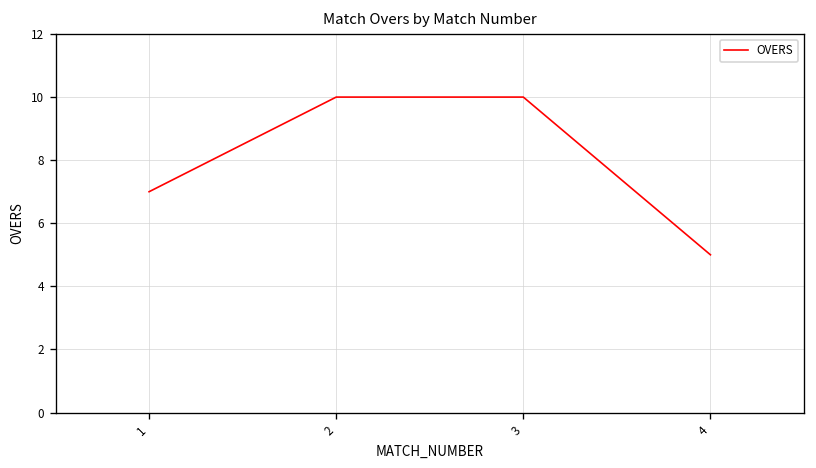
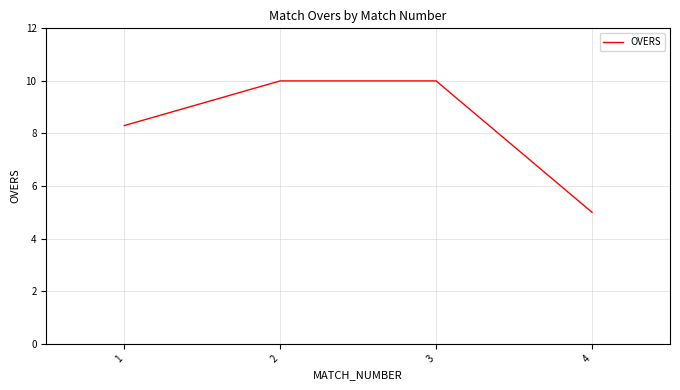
  {
-   "1": 7.0,
+   "1": 8.3,
    "2": 10.0,
    "3": 10.0,
    "4": 5.0
  }
